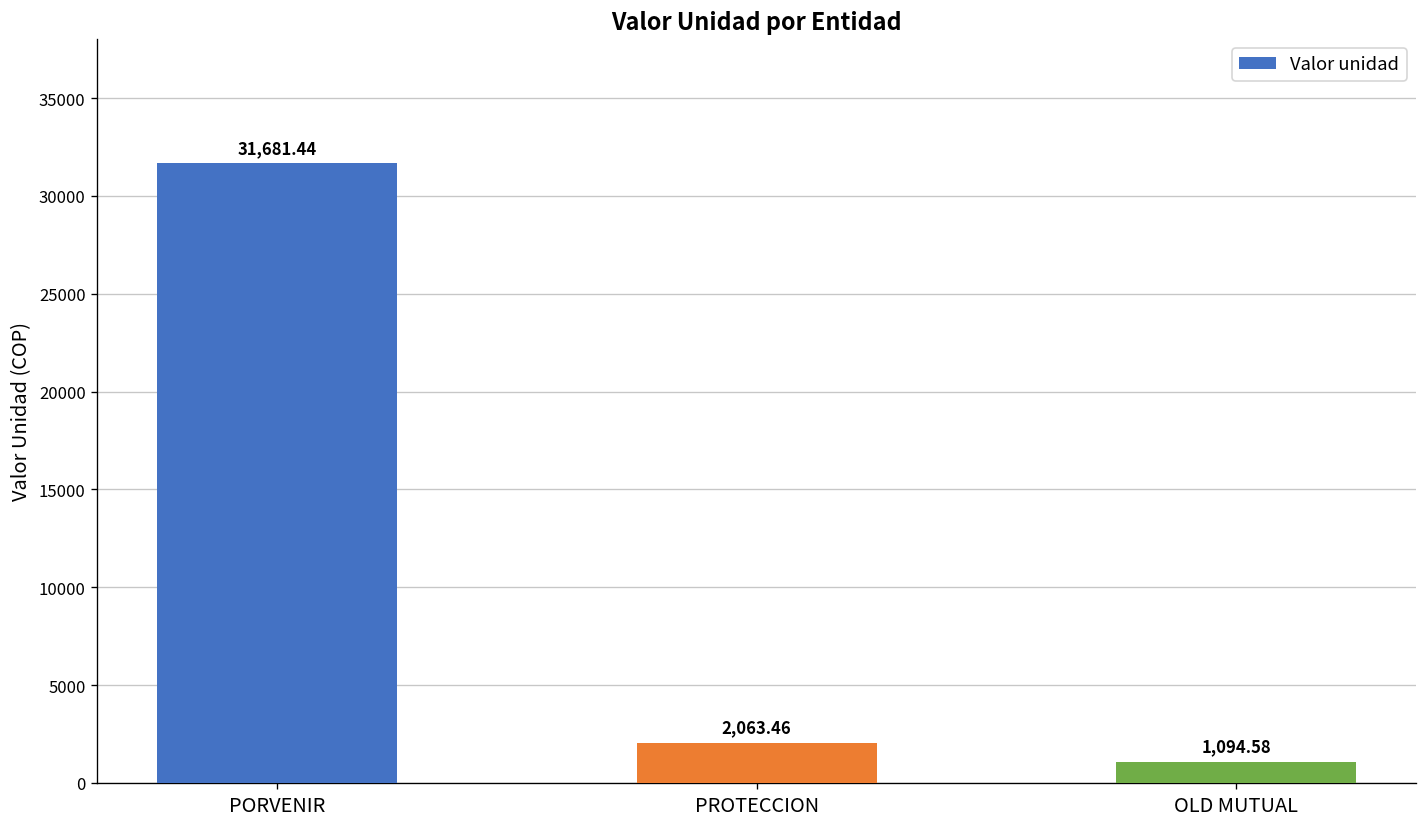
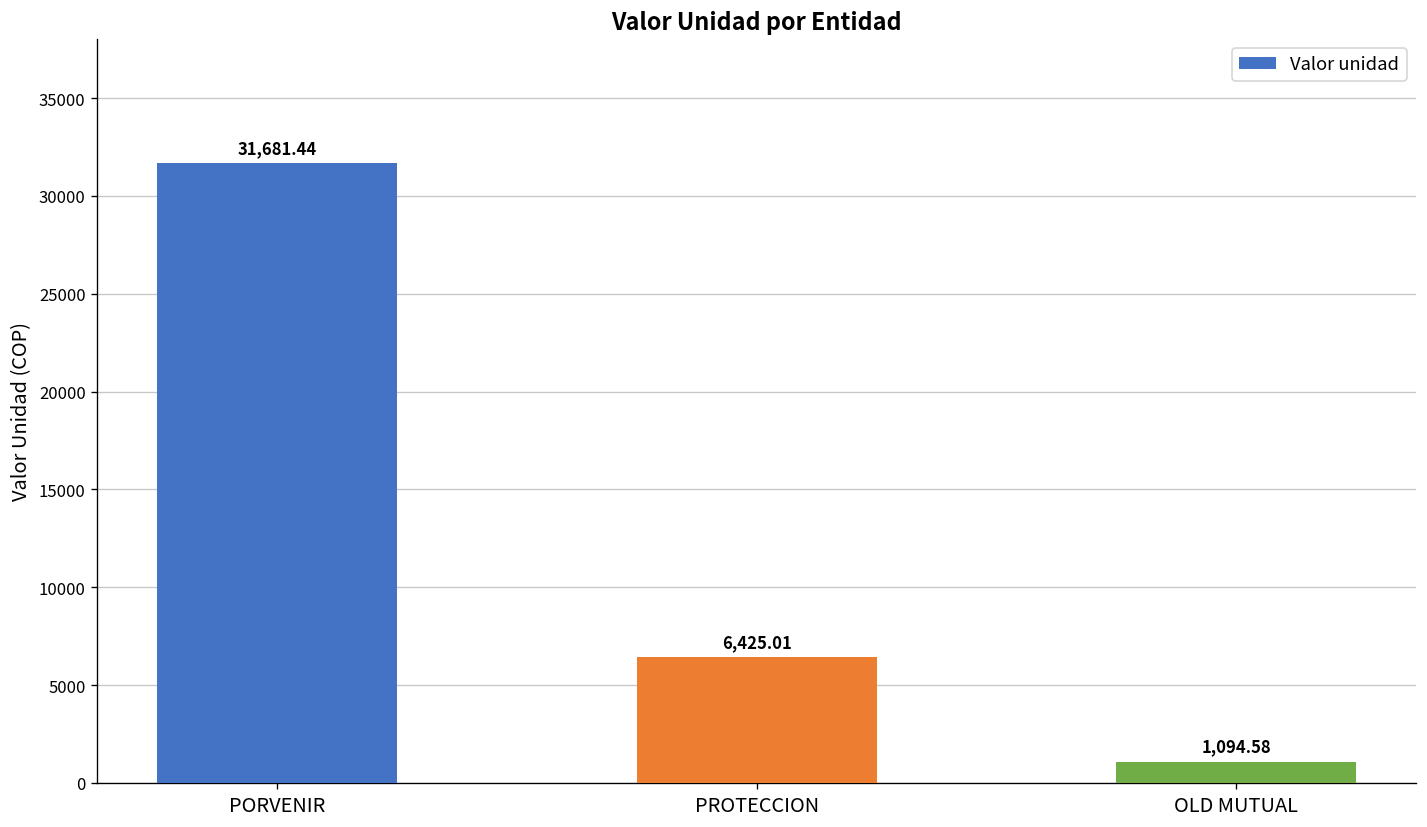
  {
    "PORVENIR": "31,681.44",
-   "PROTECCION": "2,063.46",
+   "PROTECCION": "6,425.01",
    "OLD MUTUAL": "1,094.58"
  }
